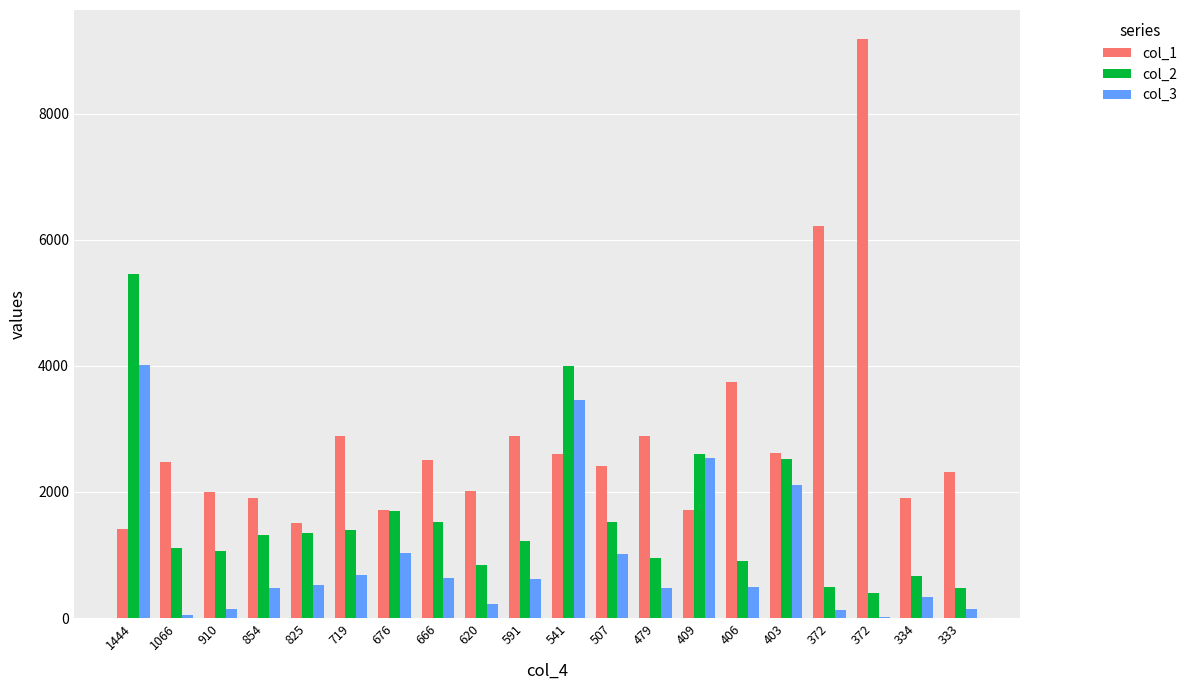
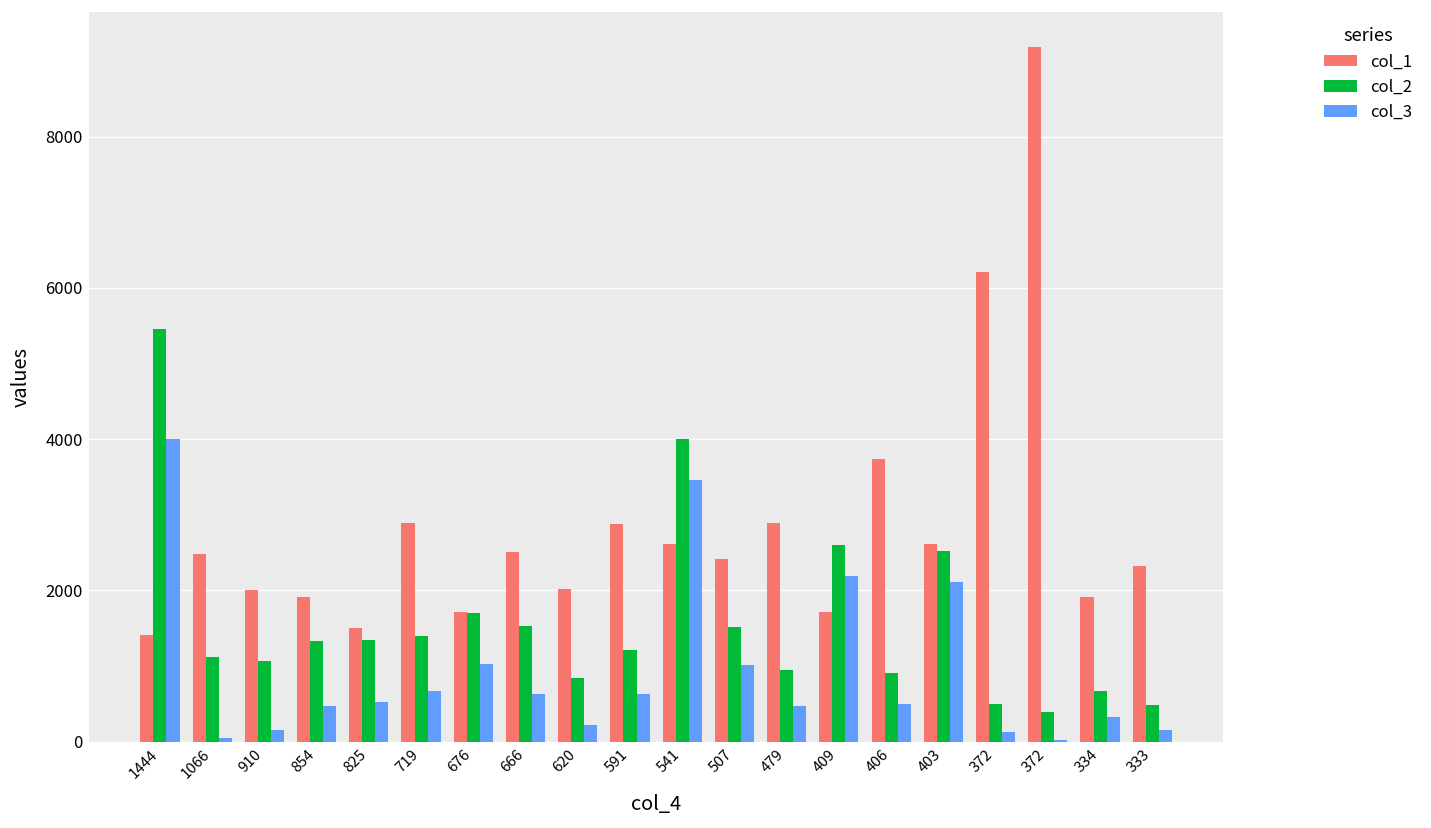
  {
    "col_1": {
      "1444": 1400,
      "1066": 2500,
      "910": 2000,
      "854": 1900,
      "825": 1500,
      "719": 2900,
      "676": 1700,
      "666": 2500,
      "620": 2000,
      "591": 2900,
      "541": 2600,
      "507": 2400,
      "479": 2900,
      "409": 1700,
      "406": 3700,
      "403": 2600,
      "334": 1900,
      "333": 2300
    },
    "col_2": {
      "1444": 5500,
      "1066": 1100,
      "910": 1100,
      "854": 1300,
      "825": 1300,
      "719": 1400,
      "676": 1700,
      "666": 1500,
      "620": 800,
      "591": 1200,
      "541": 4000,
      "507": 1500,
      "479": 1000,
      "409": 2600,
      "406": 900,
      "403": 2500,
      "334": 700,
      "333": 500
    },
    "col_3": {
      "1444": 4000,
      "1066": 0,
      "910": 200,
      "854": 500,
      "825": 500,
      "719": 700,
      "676": 1000,
      "666": 600,
      "620": 200,
      "591": 600,
      "541": 3500,
      "507": 1000,
      "479": 500,
-     "409": 2500,
+     "409": 2200,
      "406": 500,
      "403": 2100,
      "334": 300,
      "333": 200
    }
  }
